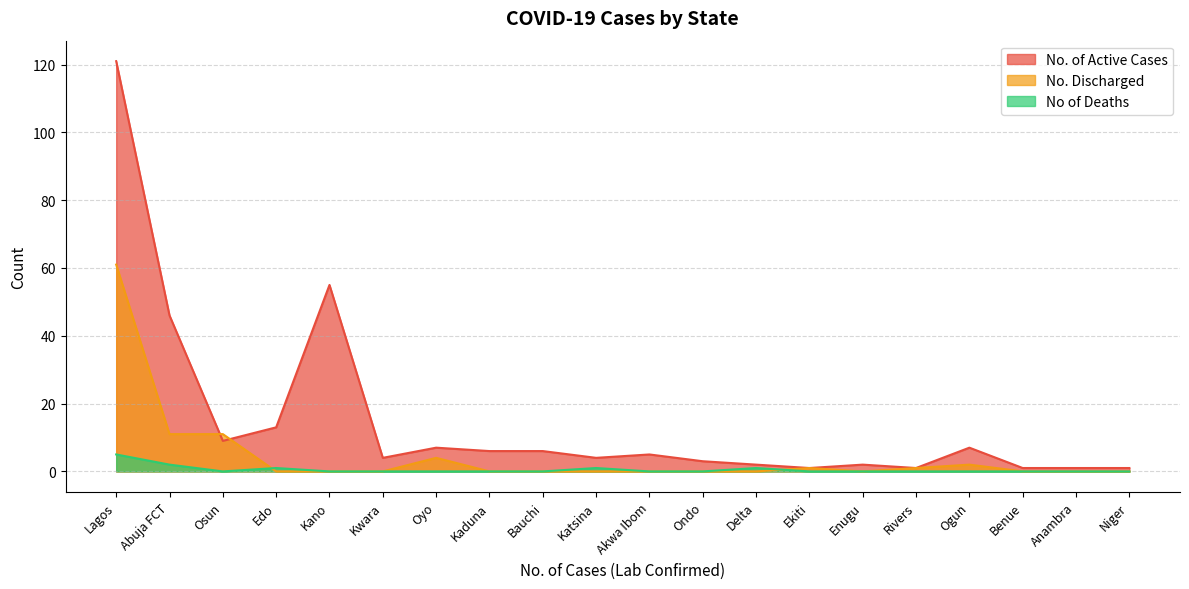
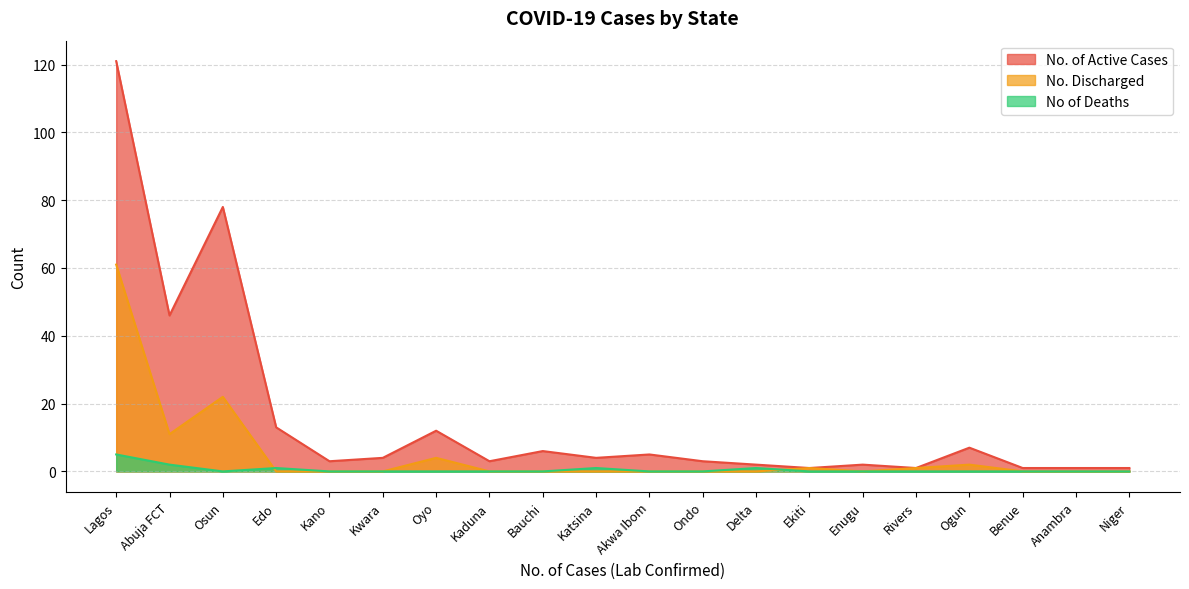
  {
    "No. of Active Cases": {
      "Lagos": 121,
      "Abuja FCT": 46,
-     "Osun": 9,
+     "Osun": 78,
      "Edo": 13,
-     "Kano": 55,
+     "Kano": 3,
      "Kwara": 4,
-     "Oyo": 7,
-     "Kaduna": 6,
+     "Oyo": 12,
+     "Kaduna": 3,
      "Bauchi": 6,
      "Katsina": 4,
      "Akwa Ibom": 5,
      "Ondo": 3,
      "Delta": 2,
      "Enugu": 2,
      "Ogun": 7,
      "Benue": 1,
      "Anambra": 1,
      "Niger": 1
    },
    "No. Discharged": {
      "Lagos": 61,
      "Abuja FCT": 11,
-     "Osun": 11,
+     "Osun": 22,
      "Edo": 0,
      "Oyo": 4,
      "Katsina": 0,
      "Delta": 0,
      "Ogun": 2
    },
    "No of Deaths": {
      "Lagos": 5,
      "Abuja FCT": 2,
      "Osun": 0,
      "Edo": 1,
      "Oyo": 0,
      "Katsina": 1,
      "Delta": 1,
      "Ekiti": 0,
      "Rivers": 0,
      "Ogun": 0
    }
  }
